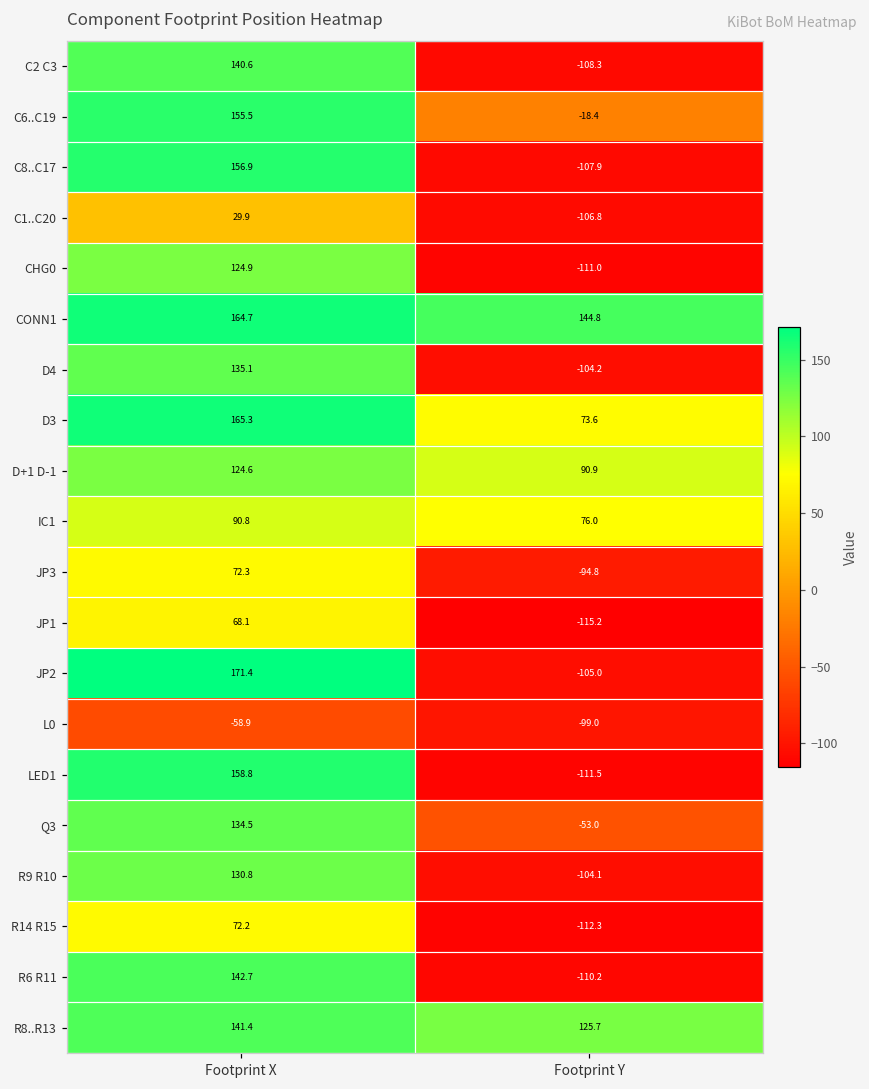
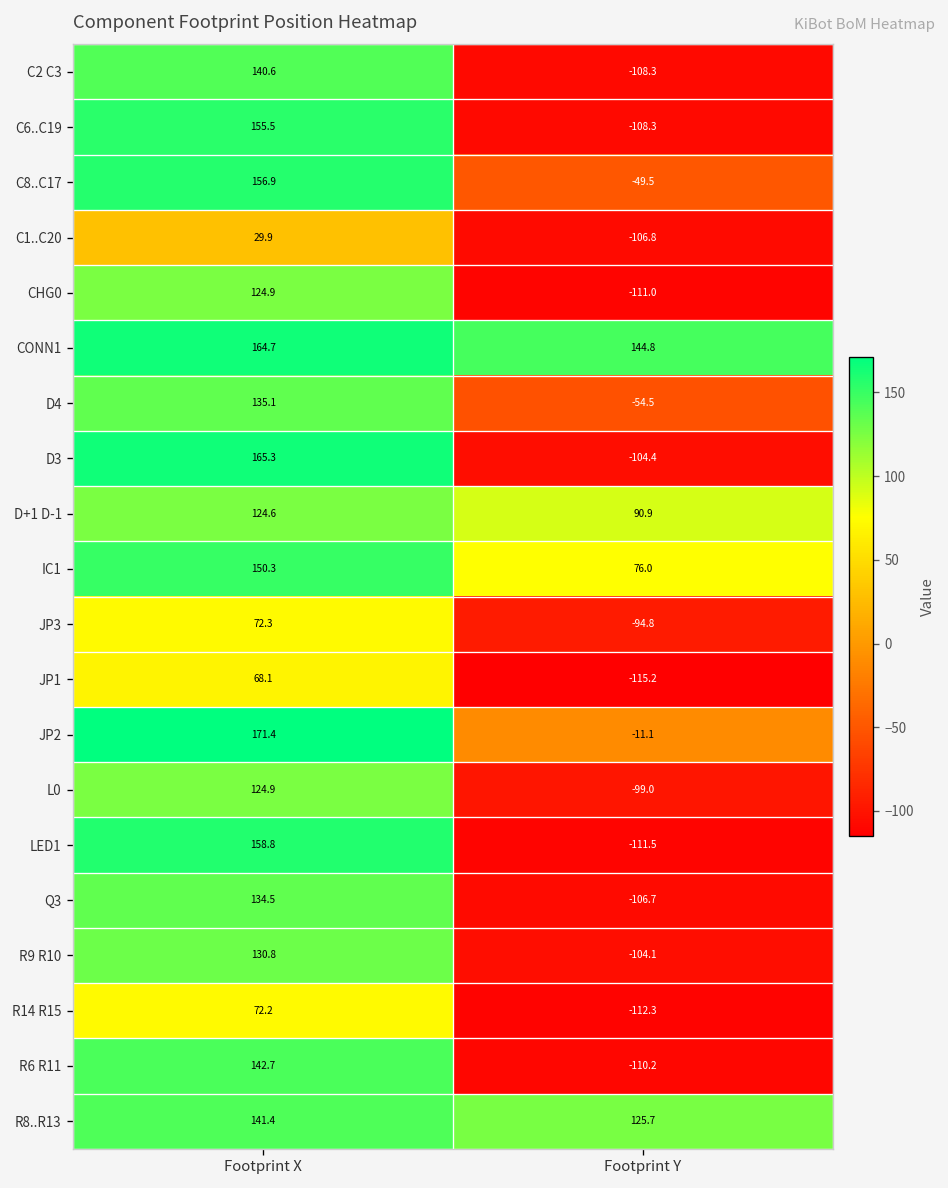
  {
    "C2 C3": {
      "Footprint X": 140.6,
      "Footprint Y": -108.3
    },
    "C6..C19": {
      "Footprint X": 155.5,
-     "Footprint Y": -18.4
+     "Footprint Y": -108.3
    },
    "C8..C17": {
      "Footprint X": 156.9,
-     "Footprint Y": -107.9
+     "Footprint Y": -49.5
    },
    "C1..C20": {
      "Footprint X": 29.9,
      "Footprint Y": -106.8
    },
    "CHG0": {
      "Footprint X": 124.9,
      "Footprint Y": -111.0
    },
    "CONN1": {
      "Footprint X": 164.7,
      "Footprint Y": 144.8
    },
    "D4": {
      "Footprint X": 135.1,
-     "Footprint Y": -104.2
+     "Footprint Y": -54.5
    },
    "D3": {
      "Footprint X": 165.3,
-     "Footprint Y": 73.6
+     "Footprint Y": -104.4
    },
    "D+1 D-1": {
      "Footprint X": 124.6,
      "Footprint Y": 90.9
    },
    "IC1": {
-     "Footprint X": 90.8,
+     "Footprint X": 150.3,
      "Footprint Y": 76.0
    },
    "JP3": {
      "Footprint X": 72.3,
      "Footprint Y": -94.8
    },
    "JP1": {
      "Footprint X": 68.1,
      "Footprint Y": -115.2
    },
    "JP2": {
      "Footprint X": 171.4,
-     "Footprint Y": -105.0
+     "Footprint Y": -11.1
    },
    "L0": {
-     "Footprint X": -58.9,
+     "Footprint X": 124.9,
      "Footprint Y": -99.0
    },
    "LED1": {
      "Footprint X": 158.8,
      "Footprint Y": -111.5
    },
    "Q3": {
      "Footprint X": 134.5,
-     "Footprint Y": -53.0
+     "Footprint Y": -106.7
    },
    "R9 R10": {
      "Footprint X": 130.8,
      "Footprint Y": -104.1
    },
    "R14 R15": {
      "Footprint X": 72.2,
      "Footprint Y": -112.3
    },
    "R6 R11": {
      "Footprint X": 142.7,
      "Footprint Y": -110.2
    },
    "R8..R13": {
      "Footprint X": 141.4,
      "Footprint Y": 125.7
    }
  }
